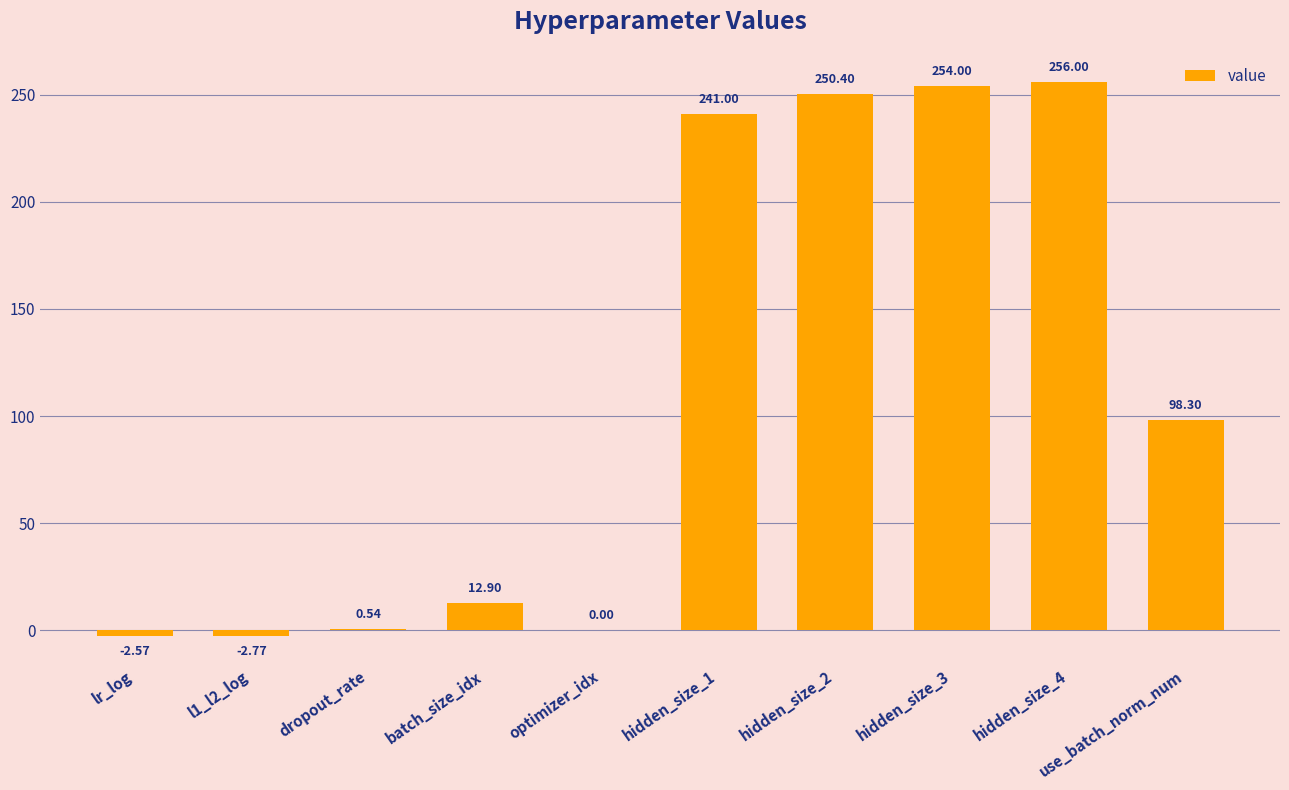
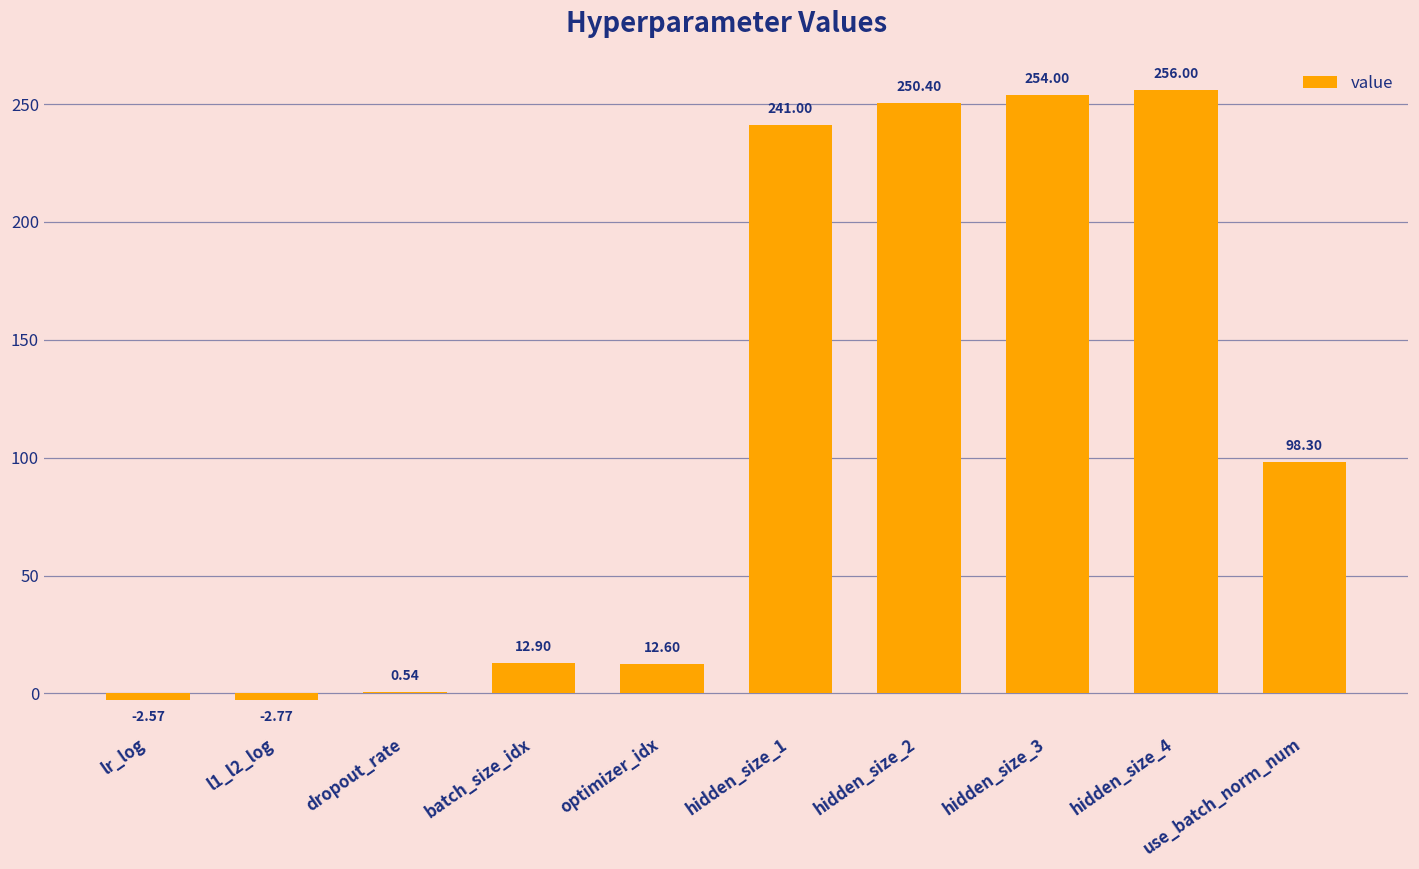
  {
    "lr_log": -2.57,
    "l1_l2_log": -2.77,
    "dropout_rate": 0.54,
    "batch_size_idx": 12.90,
-   "optimizer_idx": 0.00,
+   "optimizer_idx": 12.60,
    "hidden_size_1": 241.00,
    "hidden_size_2": 250.40,
    "hidden_size_3": 254.00,
    "hidden_size_4": 256.00,
    "use_batch_norm_num": 98.30
  }
